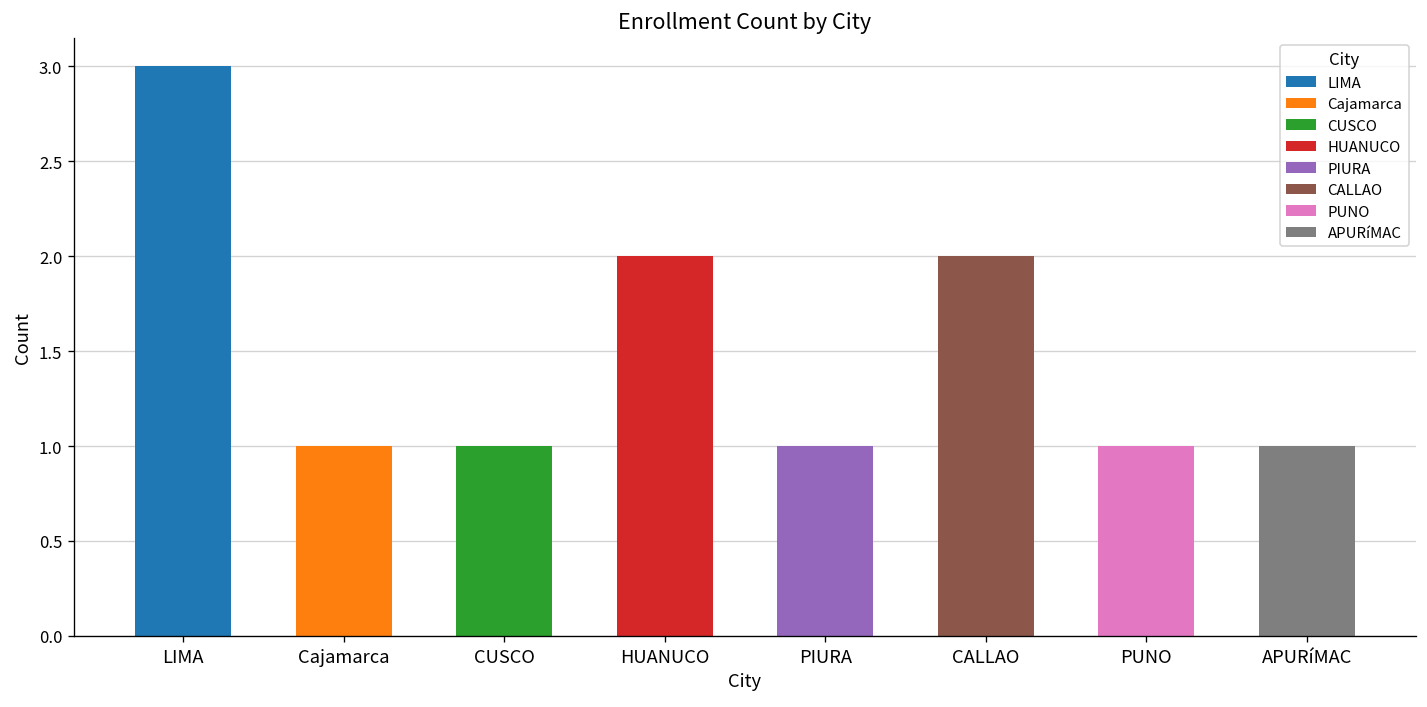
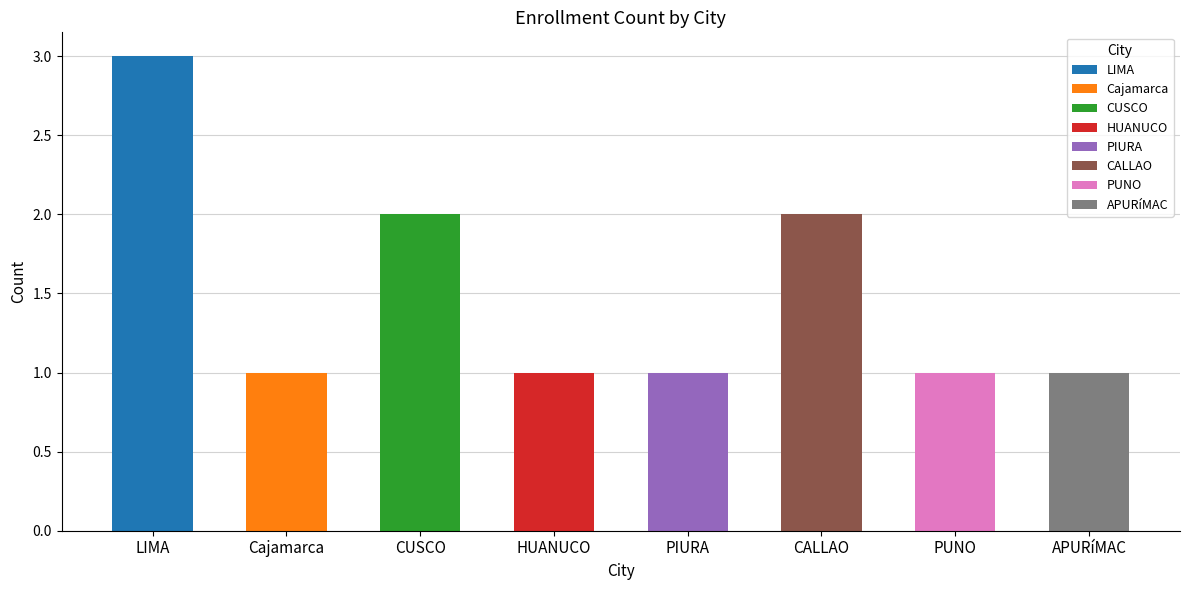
  {
    "LIMA": 3,
    "Cajamarca": 1,
-   "CUSCO": 1,
-   "HUANUCO": 2,
+   "CUSCO": 2,
+   "HUANUCO": 1,
    "PIURA": 1,
    "CALLAO": 2,
    "PUNO": 1,
    "APURíMAC": 1
  }
